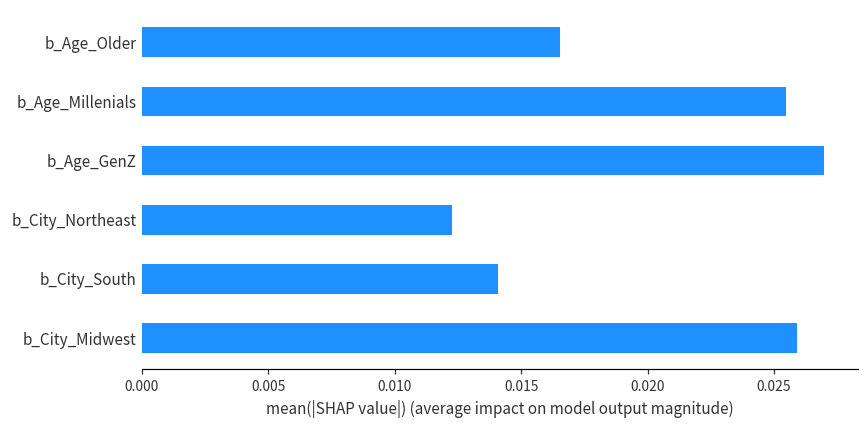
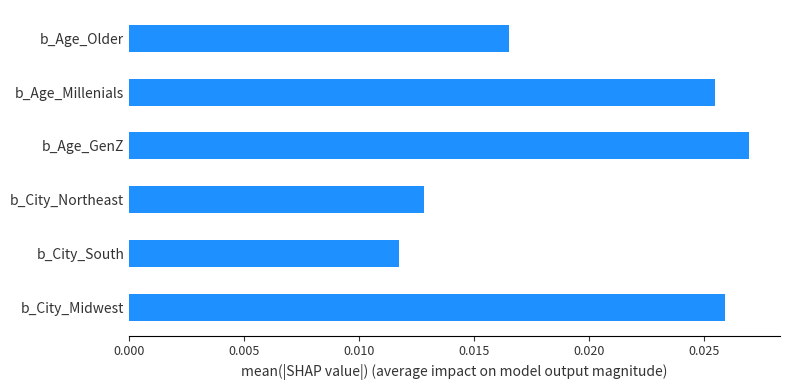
  {
    "b_Age_Older": 0.0165,
    "b_Age_Millenials": 0.0255,
    "b_Age_GenZ": 0.0270,
-   "b_City_Northeast": 0.0122,
-   "b_City_South": 0.0141,
+   "b_City_Northeast": 0.0128,
+   "b_City_South": 0.0118,
    "b_City_Midwest": 0.0259
  }
